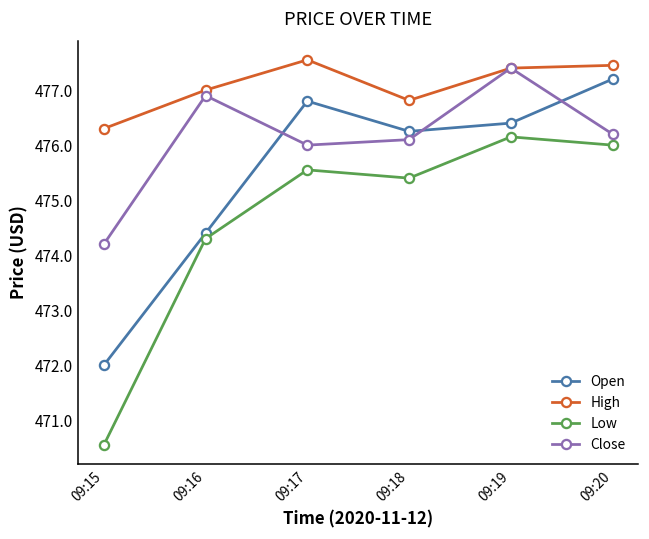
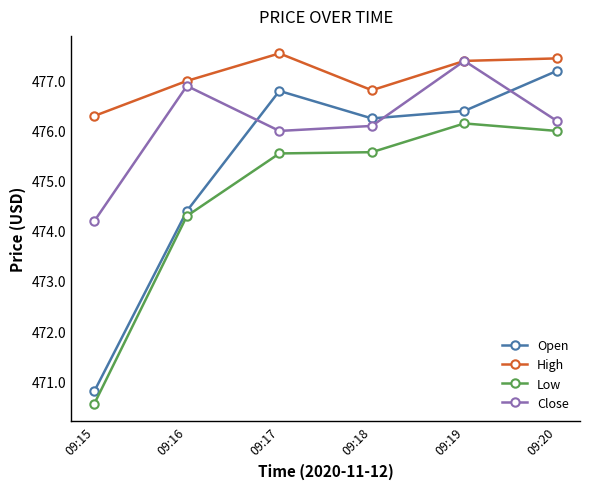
  {
    "Open": {
-     "09:15": 472.0,
+     "09:15": 470.8,
      "09:16": 474.4,
      "09:17": 476.8,
      "09:18": 476.3,
      "09:19": 476.4,
      "09:20": 477.2
    },
    "High": {
      "09:15": 476.3,
      "09:16": 477.0,
      "09:17": 477.5,
      "09:18": 476.8,
      "09:20": 477.5
    },
    "Low": {
      "09:15": 470.5,
      "09:16": 474.3,
      "09:17": 475.5,
-     "09:18": 475.4,
+     "09:18": 475.6,
      "09:19": 476.1,
      "09:20": 476.0
    },
    "Close": {
      "09:15": 474.2,
      "09:16": 476.9,
      "09:17": 476.0,
      "09:18": 476.1,
      "09:20": 476.2
    }
  }
